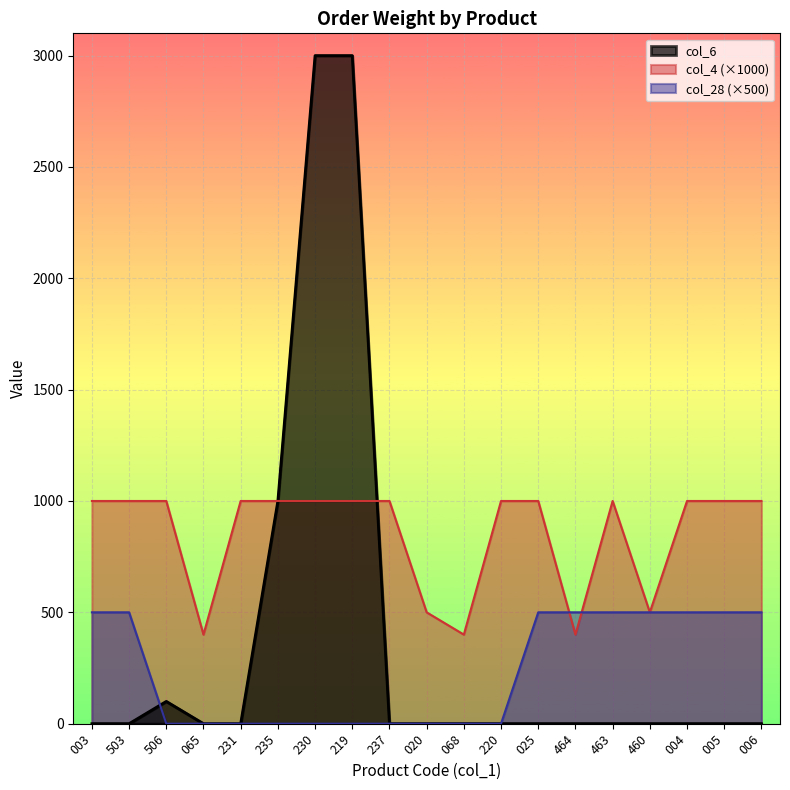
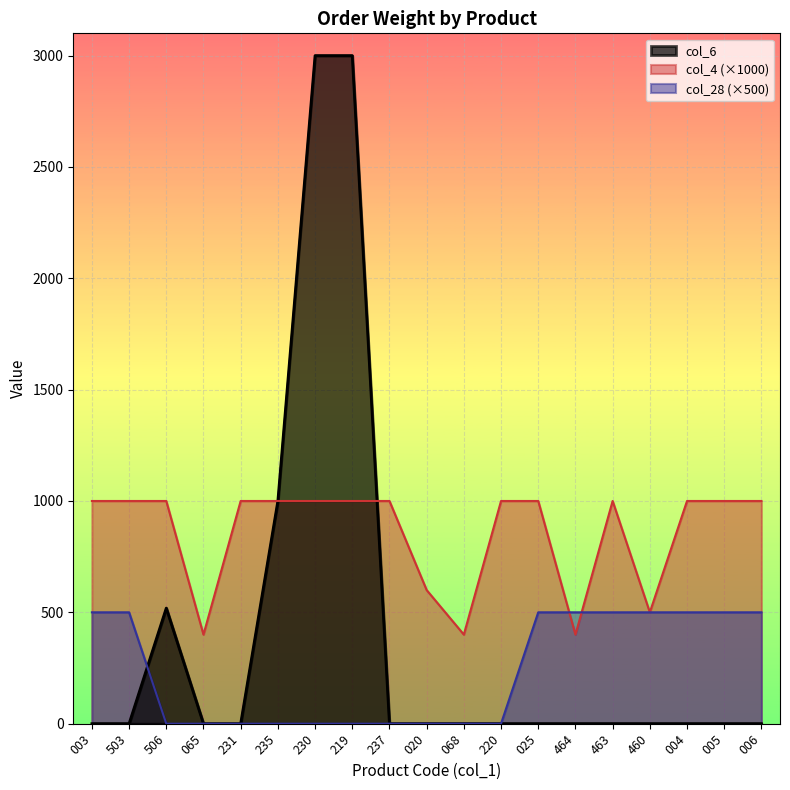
  {
    "col_6": {
      "003": 0,
      "503": 0,
-     "506": 100,
+     "506": 520,
      "230": 3000,
      "219": 3000,
      "025": 0,
      "464": 0,
      "463": 0,
      "460": 0,
      "004": 0,
      "005": 0,
      "006": 0
    },
    "col_4 (×1000)": {
      "003": 1000,
      "503": 1000,
      "506": 1000,
      "065": 400,
      "231": 1000,
      "230": 1000,
      "219": 1000,
      "237": 1000,
-     "020": 500,
+     "020": 600,
      "068": 400,
      "220": 1000,
      "025": 1000,
      "464": 400,
      "463": 1000,
      "004": 1000,
      "005": 1000,
      "006": 1000
    },
    "col_28 (×500)": {
      "003": 500,
      "503": 500,
      "506": 0,
      "235": 0,
      "230": 0,
      "219": 0,
      "025": 500,
      "464": 500,
      "463": 500,
      "004": 500,
      "005": 500,
      "006": 500
    }
  }
